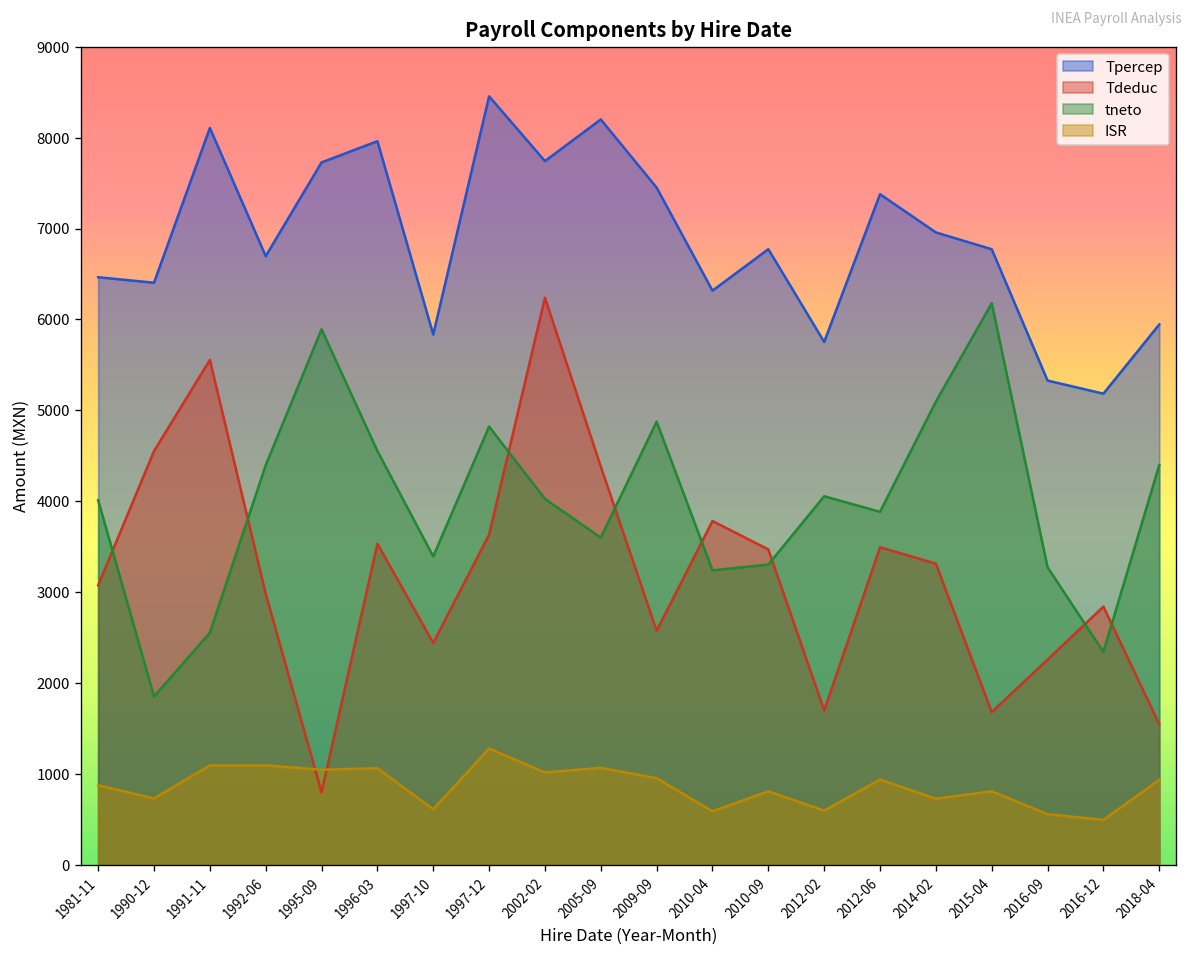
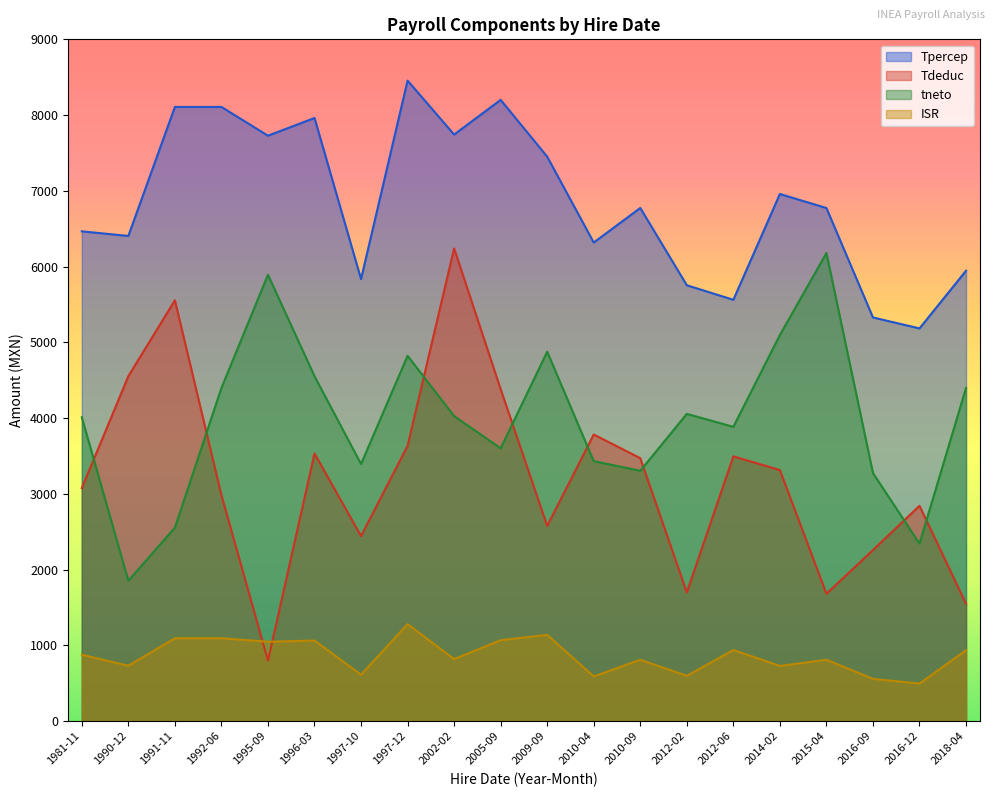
  {
    "Tpercep": {
      "1981-11": 6500,
      "1990-12": 6400,
      "1991-11": 8100,
-     "1992-06": 6700,
+     "1992-06": 8100,
      "1995-09": 7700,
      "1996-03": 8000,
      "1997-10": 5800,
      "1997-12": 8500,
      "2002-02": 7700,
      "2005-09": 8200,
      "2009-09": 7500,
      "2010-04": 6300,
      "2010-09": 6800,
      "2012-02": 5800,
-     "2012-06": 7400,
+     "2012-06": 5600,
      "2014-02": 7000,
      "2015-04": 6800,
      "2016-09": 5300,
      "2016-12": 5200,
      "2018-04": 5900
    },
    "Tdeduc": {
      "1981-11": 3100,
      "1990-12": 4600,
      "1991-11": 5600,
      "1992-06": 3000,
      "1995-09": 800,
      "1996-03": 3500,
      "1997-10": 2400,
      "1997-12": 3600,
      "2002-02": 6200,
      "2005-09": 4400,
      "2009-09": 2600,
      "2010-04": 3800,
      "2010-09": 3500,
      "2012-02": 1700,
      "2012-06": 3500,
      "2014-02": 3300,
      "2015-04": 1700,
      "2016-09": 2300,
      "2016-12": 2800,
      "2018-04": 1500
    },
    "tneto": {
      "1981-11": 4000,
      "1990-12": 1900,
      "1991-11": 2600,
      "1992-06": 4400,
      "1995-09": 5900,
      "1996-03": 4600,
      "1997-10": 3400,
      "1997-12": 4800,
      "2002-02": 4000,
      "2005-09": 3600,
      "2009-09": 4900,
-     "2010-04": 3200,
+     "2010-04": 3400,
      "2010-09": 3300,
      "2012-02": 4100,
      "2012-06": 3900,
      "2014-02": 5100,
      "2015-04": 6200,
      "2016-09": 3300,
      "2016-12": 2300,
      "2018-04": 4400
    },
    "ISR": {
      "1981-11": 900,
      "1990-12": 700,
      "1991-11": 1100,
      "1992-06": 1100,
      "1995-09": 1000,
      "1996-03": 1100,
      "1997-10": 600,
      "1997-12": 1300,
-     "2002-02": 1000,
+     "2002-02": 800,
      "2005-09": 1100,
-     "2009-09": 1000,
+     "2009-09": 1100,
      "2010-04": 600,
      "2010-09": 800,
      "2012-02": 600,
      "2012-06": 900,
      "2014-02": 700,
      "2015-04": 800,
      "2016-09": 600,
      "2016-12": 500,
      "2018-04": 900
    }
  }
